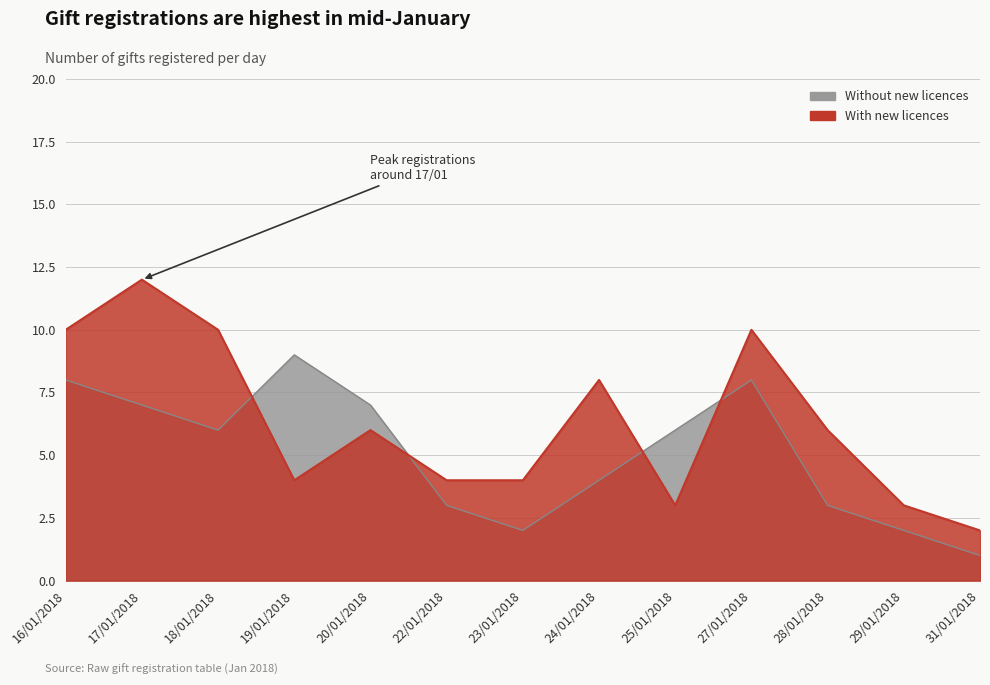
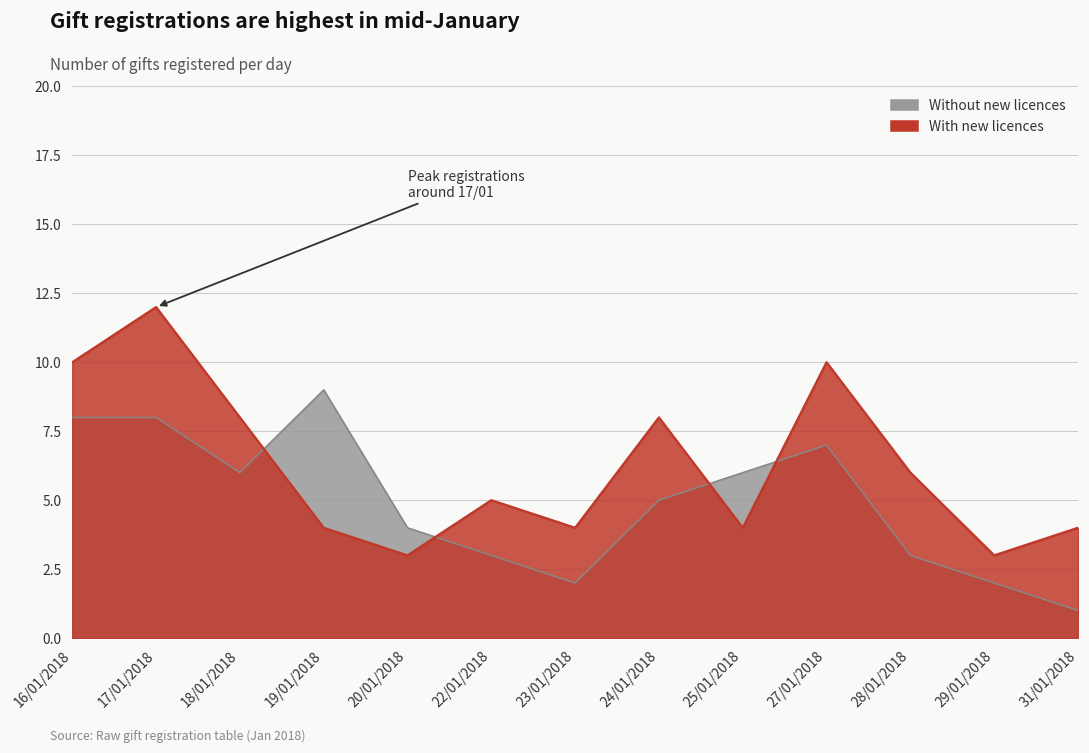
  {
    "With new licences": {
      "16/01/2018": 10,
-     "18/01/2018": 10,
+     "18/01/2018": 8,
      "19/01/2018": 4,
-     "20/01/2018": 6,
-     "22/01/2018": 4,
+     "20/01/2018": 3,
+     "22/01/2018": 5,
      "23/01/2018": 4,
      "24/01/2018": 8,
-     "25/01/2018": 3,
+     "25/01/2018": 4,
      "27/01/2018": 10,
      "28/01/2018": 6,
      "29/01/2018": 3,
-     "31/01/2018": 2
+     "31/01/2018": 4
    },
    "Without new licences": {
      "16/01/2018": 8,
-     "17/01/2018": 7,
+     "17/01/2018": 8,
      "18/01/2018": 6,
      "19/01/2018": 9,
-     "20/01/2018": 7,
+     "20/01/2018": 4,
      "22/01/2018": 3,
      "23/01/2018": 2,
-     "24/01/2018": 4,
+     "24/01/2018": 5,
      "25/01/2018": 6,
-     "27/01/2018": 8,
+     "27/01/2018": 7,
      "28/01/2018": 3,
      "29/01/2018": 2,
      "31/01/2018": 1
    }
  }
